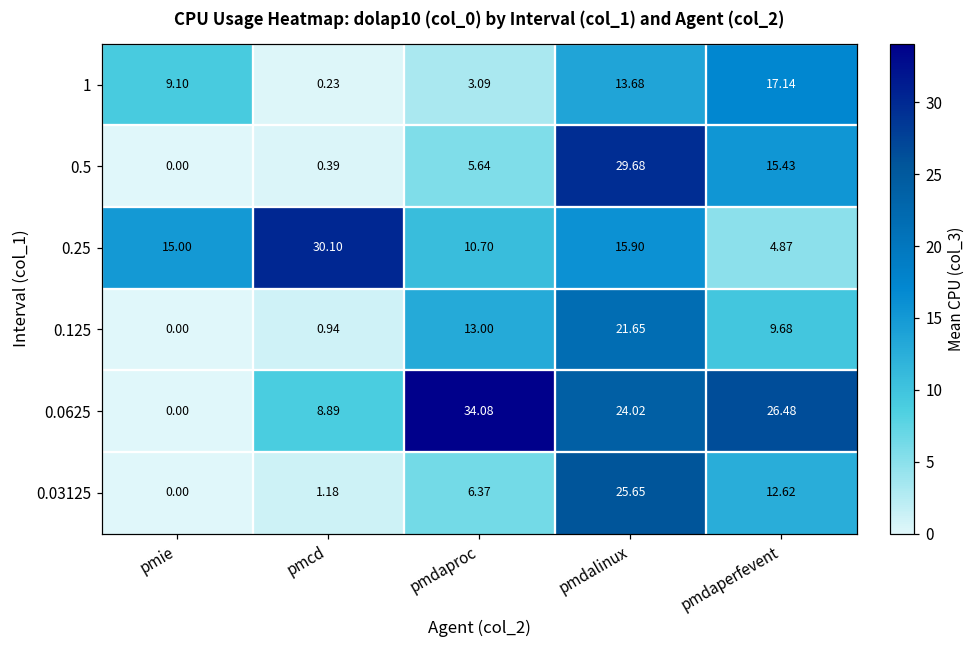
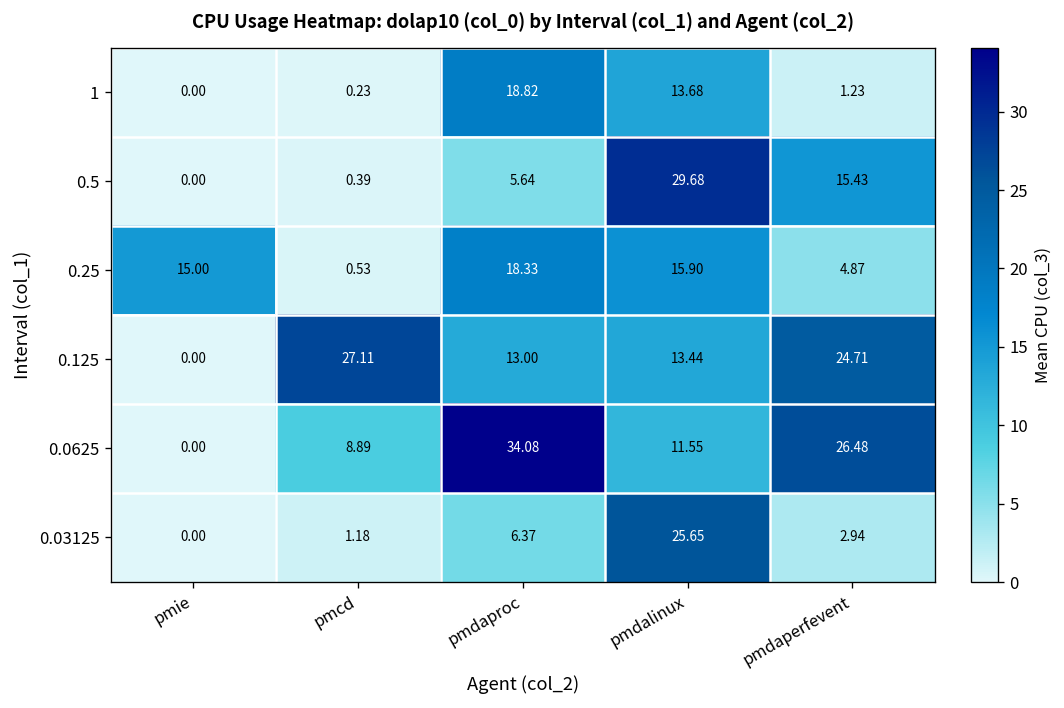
  {
    "1": {
-     "pmie": 9.10,
+     "pmie": 0.00,
      "pmcd": 0.23,
-     "pmdaproc": 3.09,
+     "pmdaproc": 18.82,
      "pmdalinux": 13.68,
-     "pmdaperfevent": 17.14
+     "pmdaperfevent": 1.23
    },
    "0.5": {
      "pmie": 0.00,
      "pmcd": 0.39,
      "pmdaproc": 5.64,
      "pmdalinux": 29.68,
      "pmdaperfevent": 15.43
    },
    "0.25": {
      "pmie": 15.00,
-     "pmcd": 30.10,
-     "pmdaproc": 10.70,
+     "pmcd": 0.53,
+     "pmdaproc": 18.33,
      "pmdalinux": 15.90,
      "pmdaperfevent": 4.87
    },
    "0.125": {
      "pmie": 0.00,
-     "pmcd": 0.94,
+     "pmcd": 27.11,
      "pmdaproc": 13.00,
-     "pmdalinux": 21.65,
-     "pmdaperfevent": 9.68
+     "pmdalinux": 13.44,
+     "pmdaperfevent": 24.71
    },
    "0.0625": {
      "pmie": 0.00,
      "pmcd": 8.89,
      "pmdaproc": 34.08,
-     "pmdalinux": 24.02,
+     "pmdalinux": 11.55,
      "pmdaperfevent": 26.48
    },
    "0.03125": {
      "pmie": 0.00,
      "pmcd": 1.18,
      "pmdaproc": 6.37,
      "pmdalinux": 25.65,
-     "pmdaperfevent": 12.62
+     "pmdaperfevent": 2.94
    }
  }
